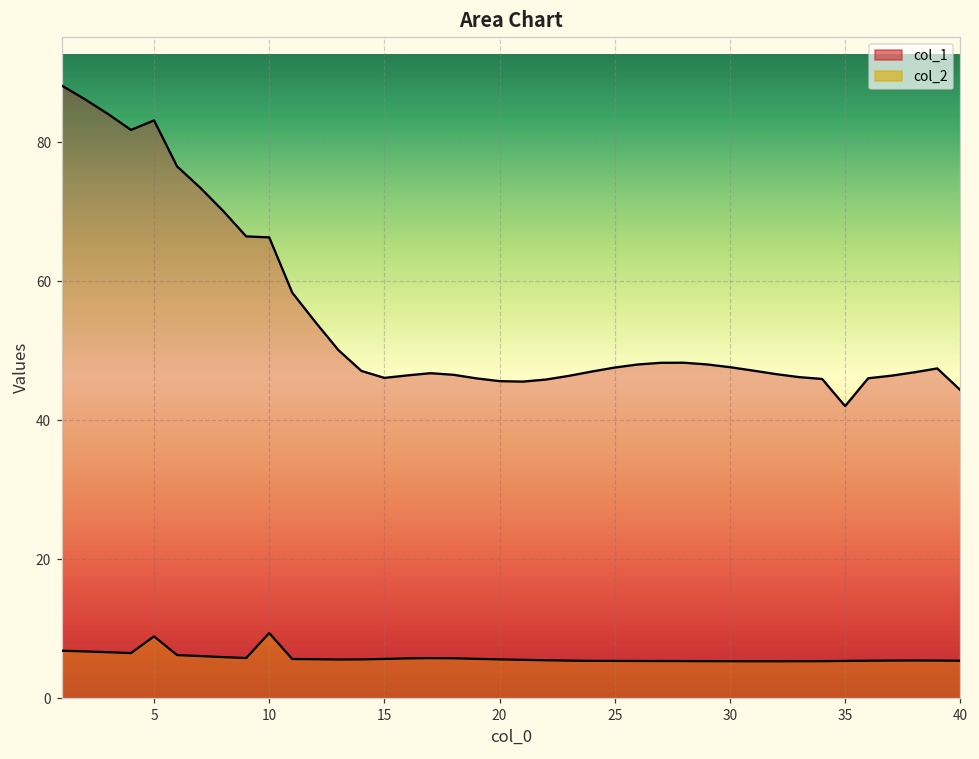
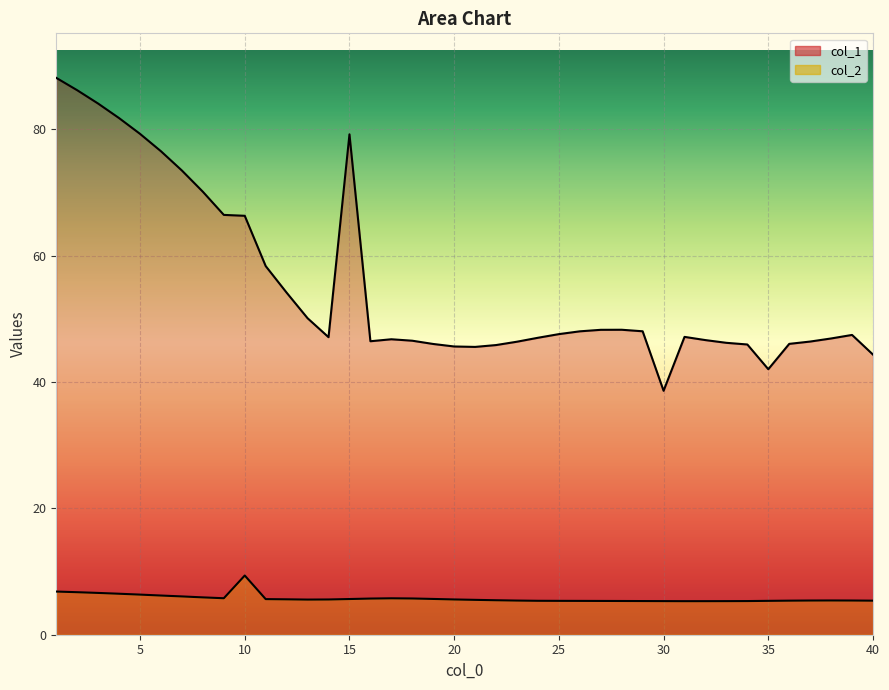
  {
    "col_1": {
-     "5": 83,
+     "5": 79,
      "10": 66,
-     "15": 46,
+     "15": 79,
      "20": 46,
      "25": 48,
-     "30": 48,
+     "30": 39,
      "35": 42,
      "40": 44
    },
    "col_2": {
-     "5": 9,
+     "5": 6,
      "10": 9,
      "15": 6,
      "20": 6,
      "25": 5,
      "30": 5,
      "35": 5,
      "40": 5
    }
  }
